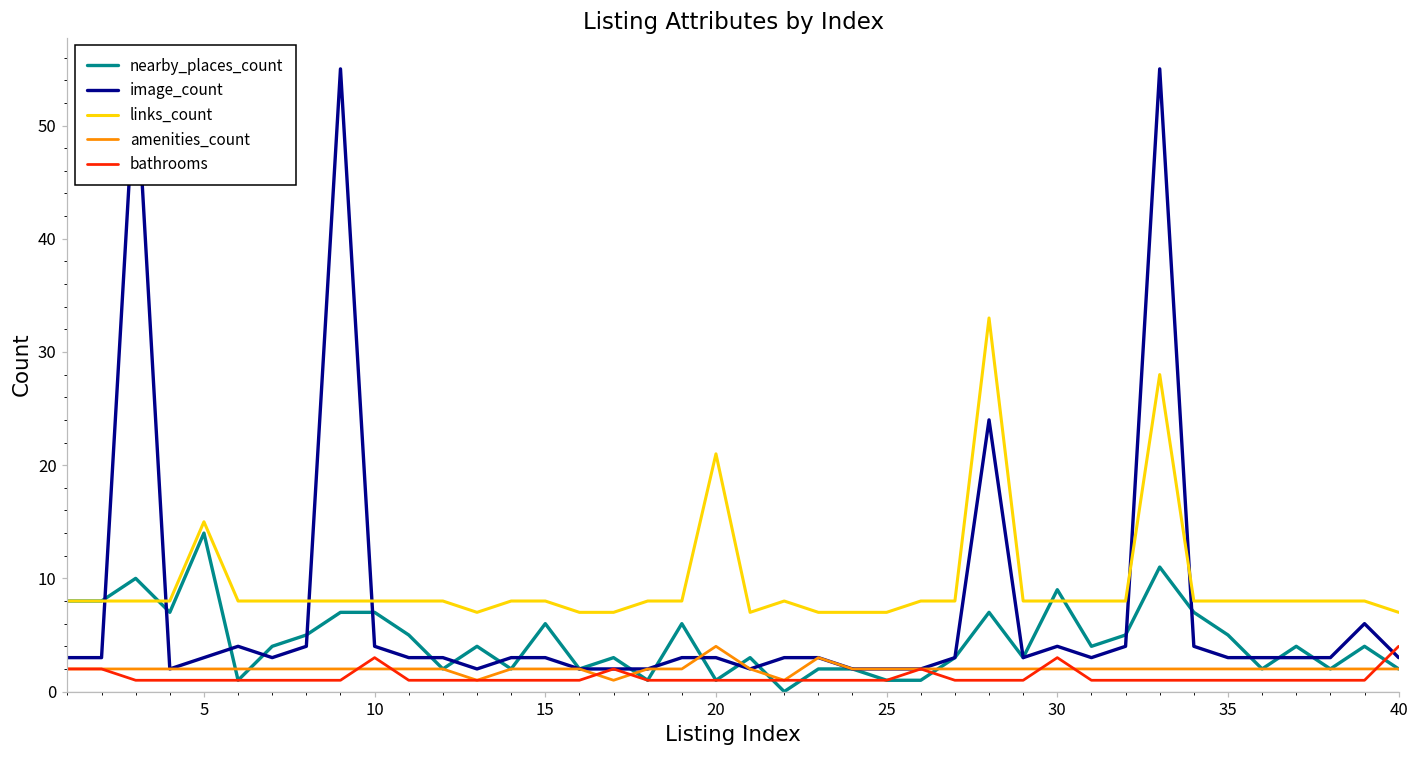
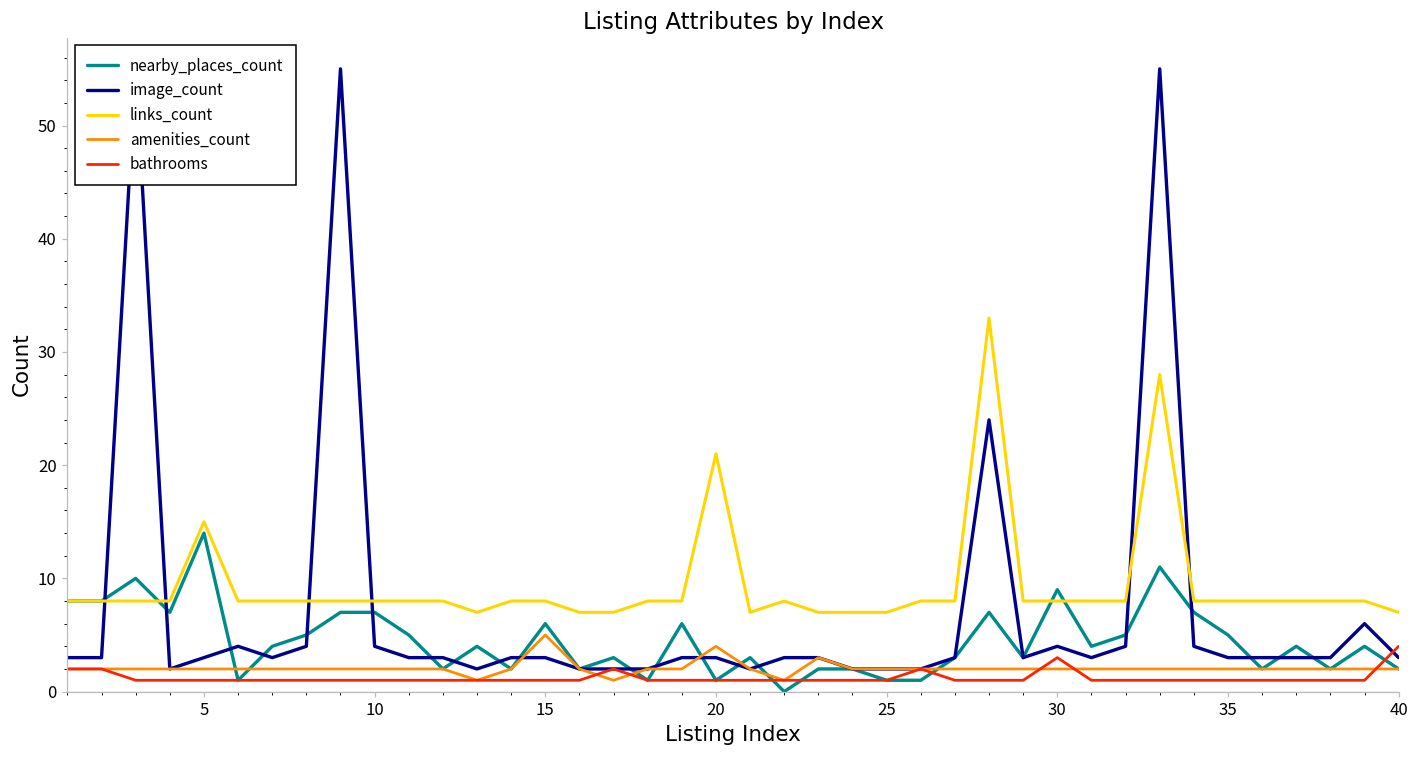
  {
    "nearby_places_count": {
      "5": 14,
      "10": 7,
      "15": 6,
      "30": 9,
      "35": 5
    },
    "image_count": {
      "5": 3,
      "10": 4,
      "15": 3,
      "20": 3,
      "30": 4,
      "35": 3,
      "40": 3
    },
    "links_count": {
      "5": 15,
      "10": 8,
      "15": 8,
      "20": 21,
      "25": 7,
      "30": 8,
      "35": 8,
      "40": 7
    },
    "amenities_count": {
      "5": 2,
      "10": 2,
-     "15": 2,
+     "15": 5,
      "20": 4,
      "30": 2,
      "35": 2
    },
    "bathrooms": {
      "5": 1,
-     "10": 3,
+     "10": 1,
      "15": 1,
      "30": 3,
      "35": 1,
      "40": 4
    }
  }
